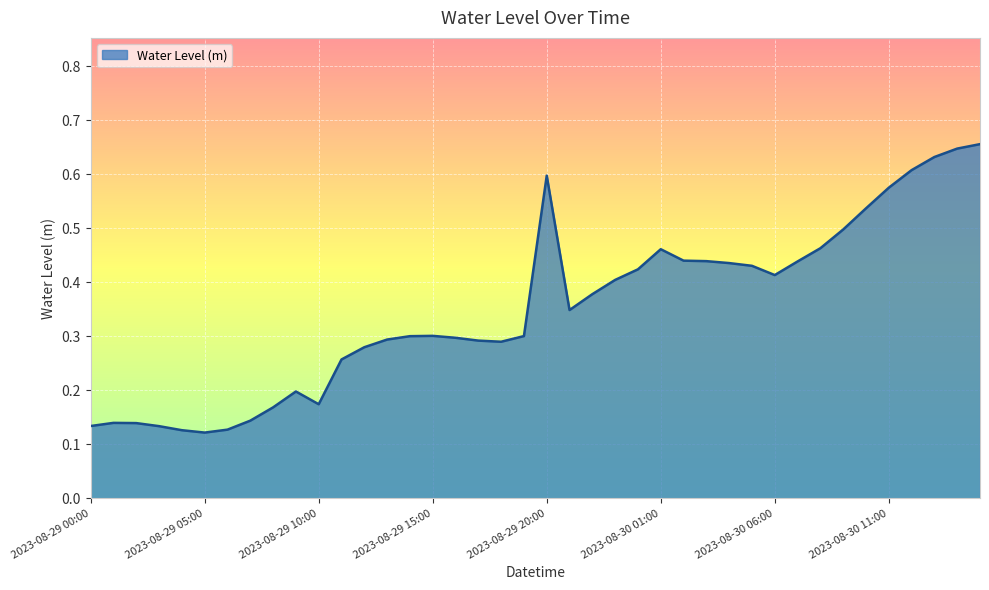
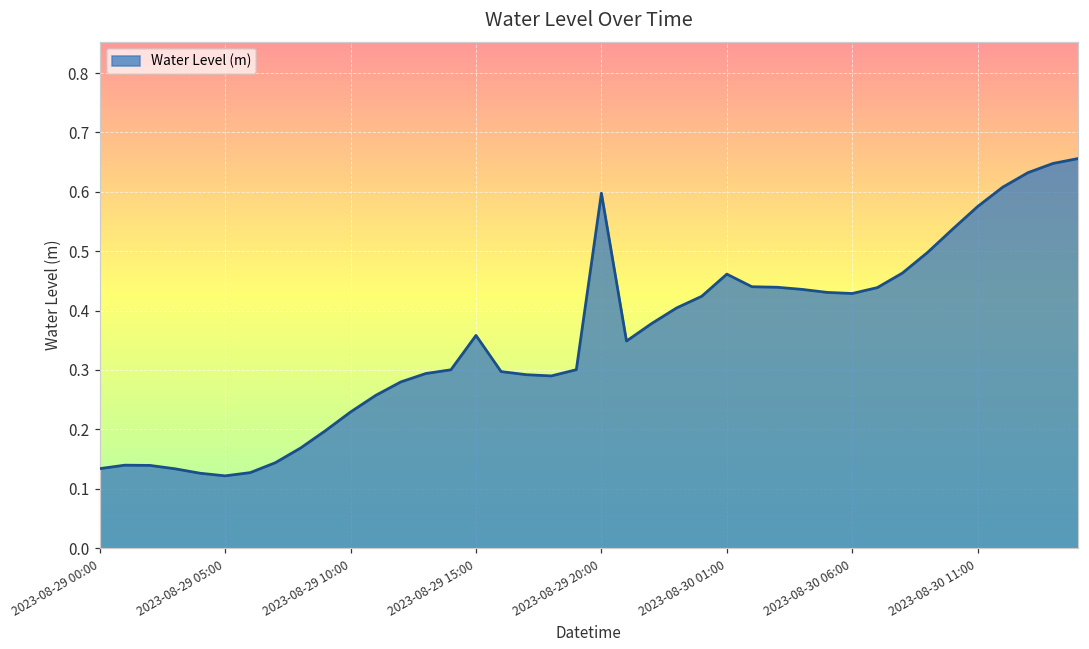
  {
    "2023-08-29 00:00": 0.13,
    "2023-08-29 05:00": 0.12,
-   "2023-08-29 10:00": 0.17,
-   "2023-08-29 15:00": 0.30,
+   "2023-08-29 10:00": 0.23,
+   "2023-08-29 15:00": 0.36,
    "2023-08-29 20:00": 0.60,
    "2023-08-30 01:00": 0.46,
-   "2023-08-30 06:00": 0.41,
+   "2023-08-30 06:00": 0.43,
    "2023-08-30 11:00": 0.58
  }
